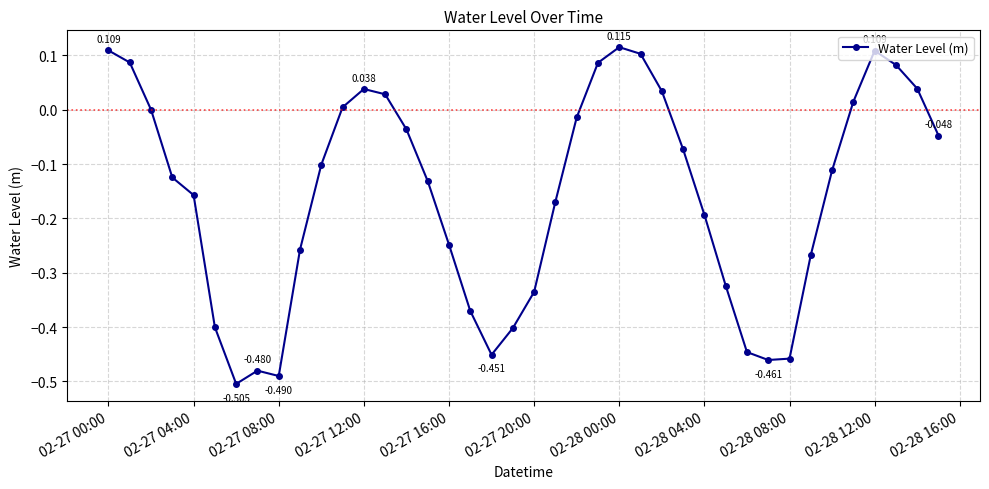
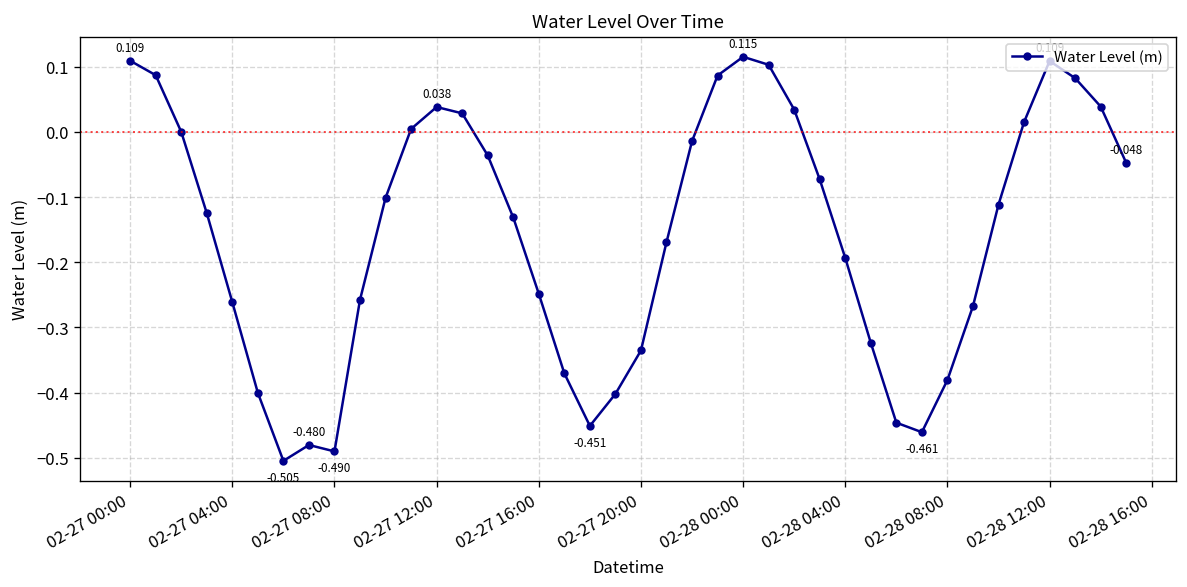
  {
-   "02-27 04:00": -0.16,
+   "02-27 04:00": -0.26,
    "02-27 16:00": -0.25,
    "02-27 20:00": -0.34,
    "02-28 04:00": -0.19,
-   "02-28 08:00": -0.46
+   "02-28 08:00": -0.38
  }
